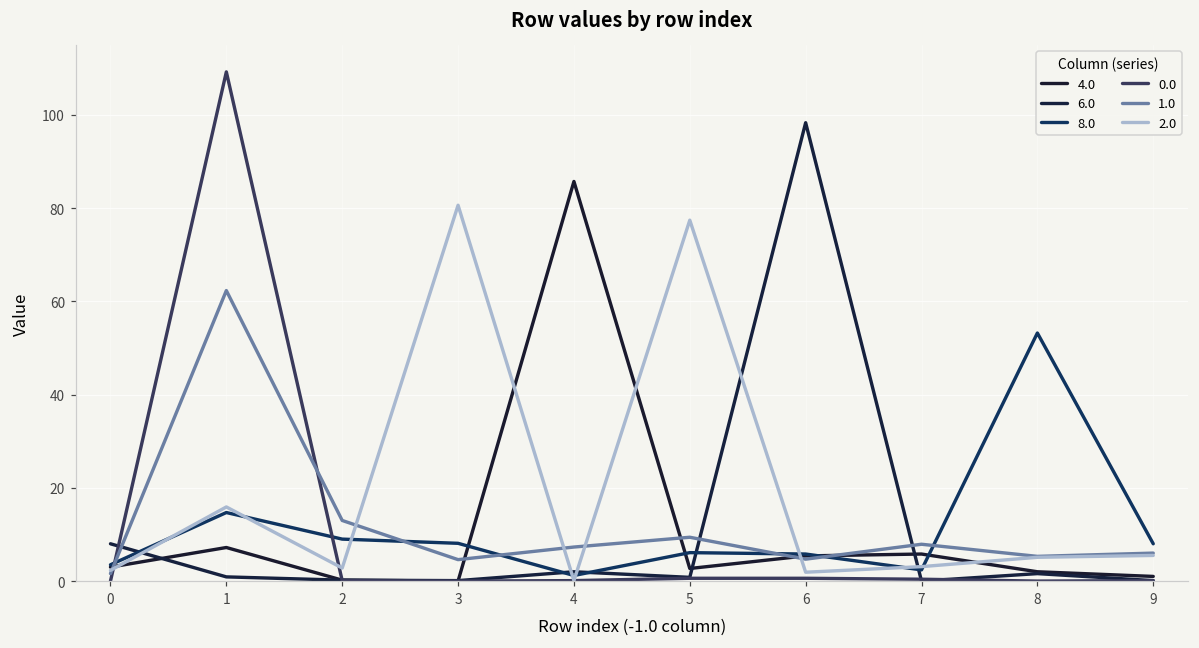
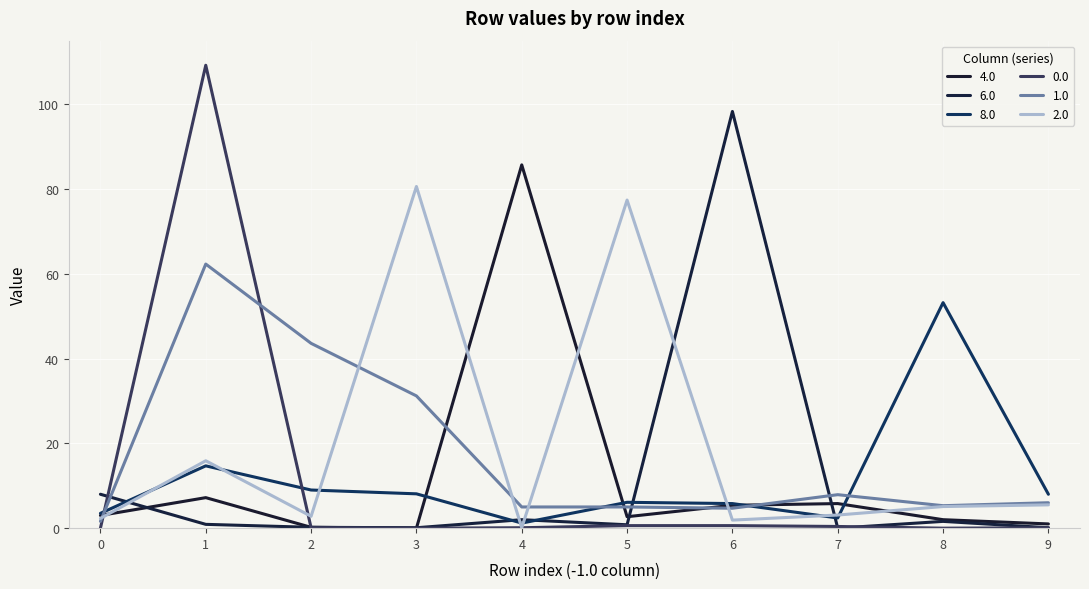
  {
    "1.0": {
      "0": 2,
      "1": 62,
-     "2": 13,
-     "3": 5,
-     "4": 7,
-     "5": 9,
+     "2": 44,
+     "3": 31,
+     "4": 5,
+     "5": 5,
      "6": 5,
      "7": 8
    },
    "2.0": {
      "0": 2,
      "1": 16,
      "2": 3,
      "3": 81,
      "5": 77,
      "6": 2,
      "7": 3
    }
  }
